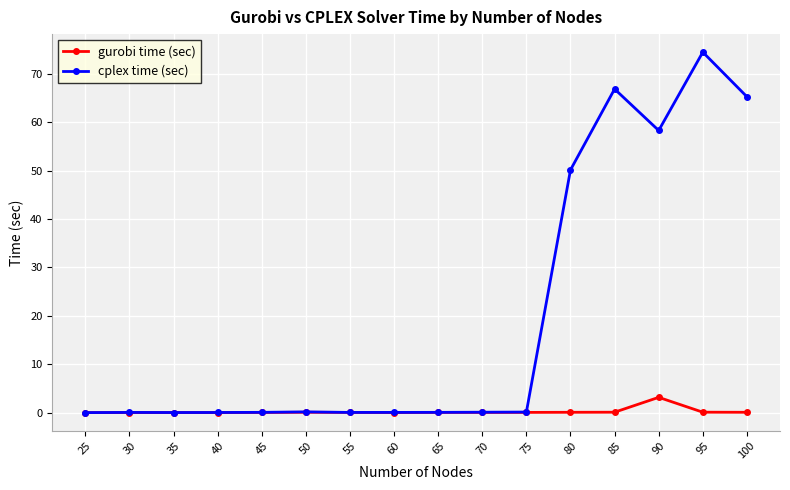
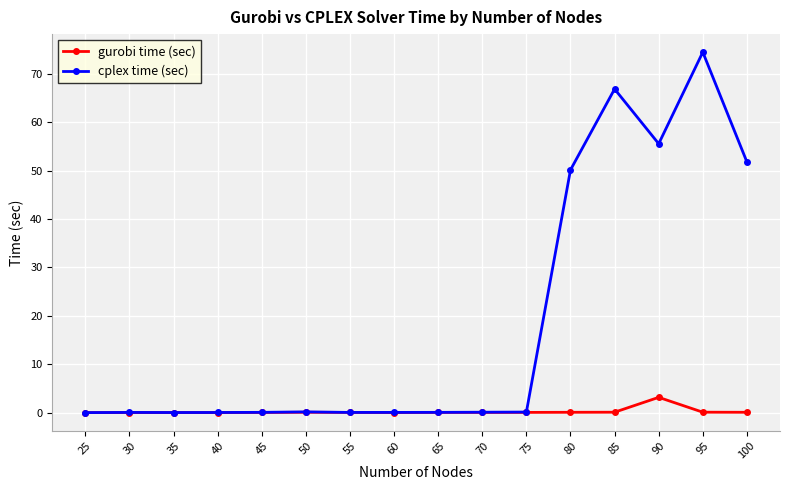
  {
    "gurobi time (sec)": {
      "80": 0,
      "85": 0,
      "90": 3,
      "95": 0,
      "100": 0
    },
    "cplex time (sec)": {
      "80": 50,
      "85": 67,
-     "90": 58,
+     "90": 56,
      "95": 74,
-     "100": 65
+     "100": 52
    }
  }
